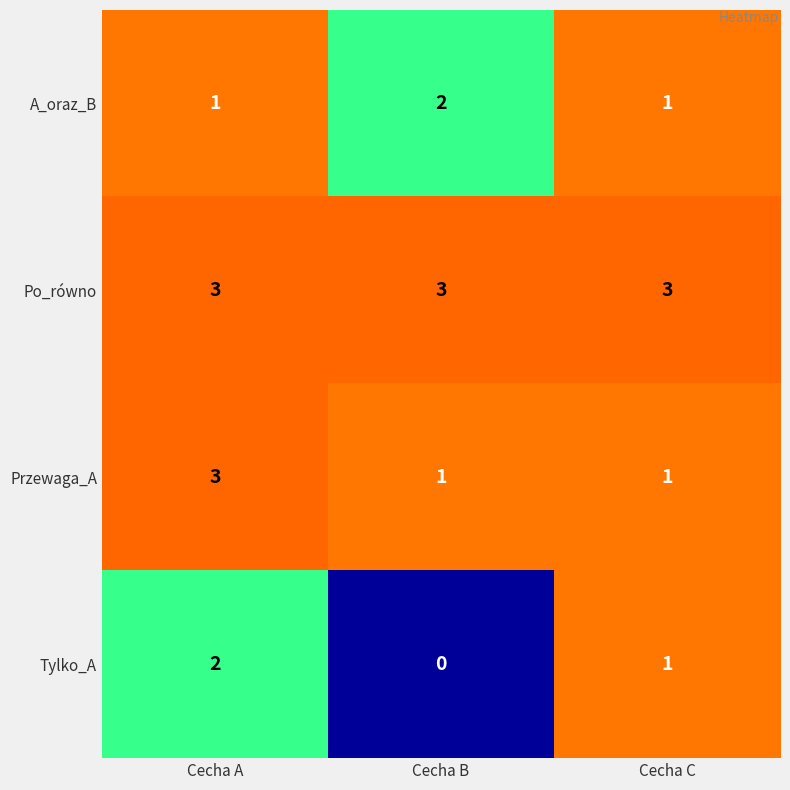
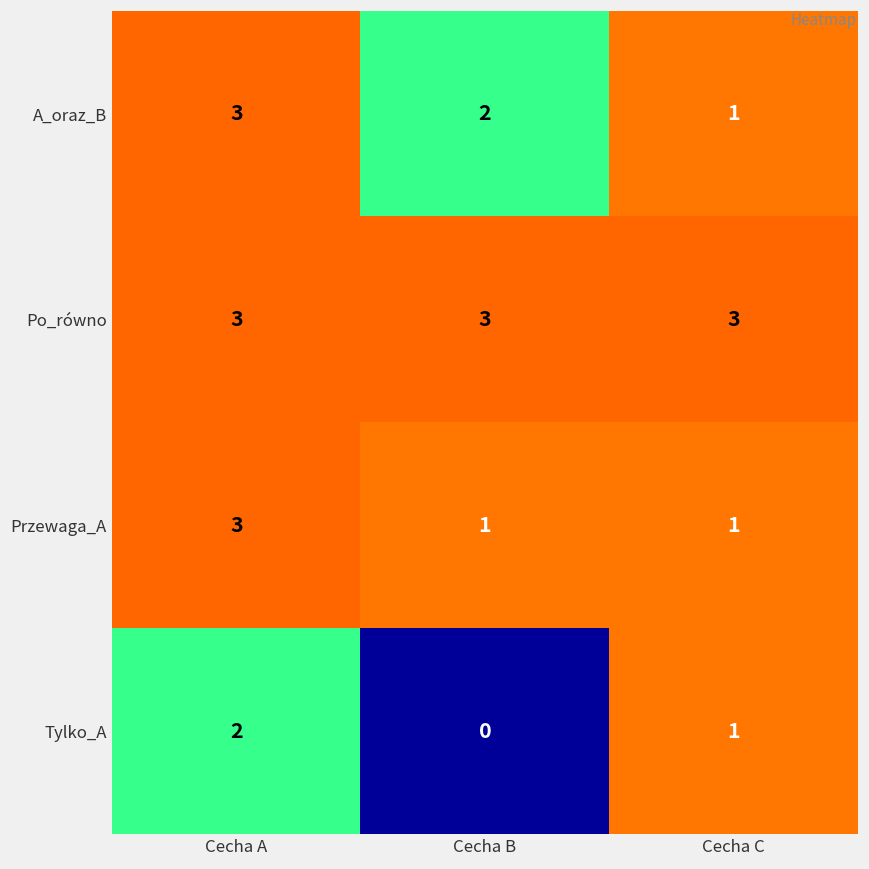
  {
    "A_oraz_B": {
-     "Cecha A": 1,
+     "Cecha A": 3,
      "Cecha B": 2,
      "Cecha C": 1
    },
    "Po_równo": {
      "Cecha A": 3,
      "Cecha B": 3,
      "Cecha C": 3
    },
    "Przewaga_A": {
      "Cecha A": 3,
      "Cecha B": 1,
      "Cecha C": 1
    },
    "Tylko_A": {
      "Cecha A": 2,
      "Cecha B": 0,
      "Cecha C": 1
    }
  }
